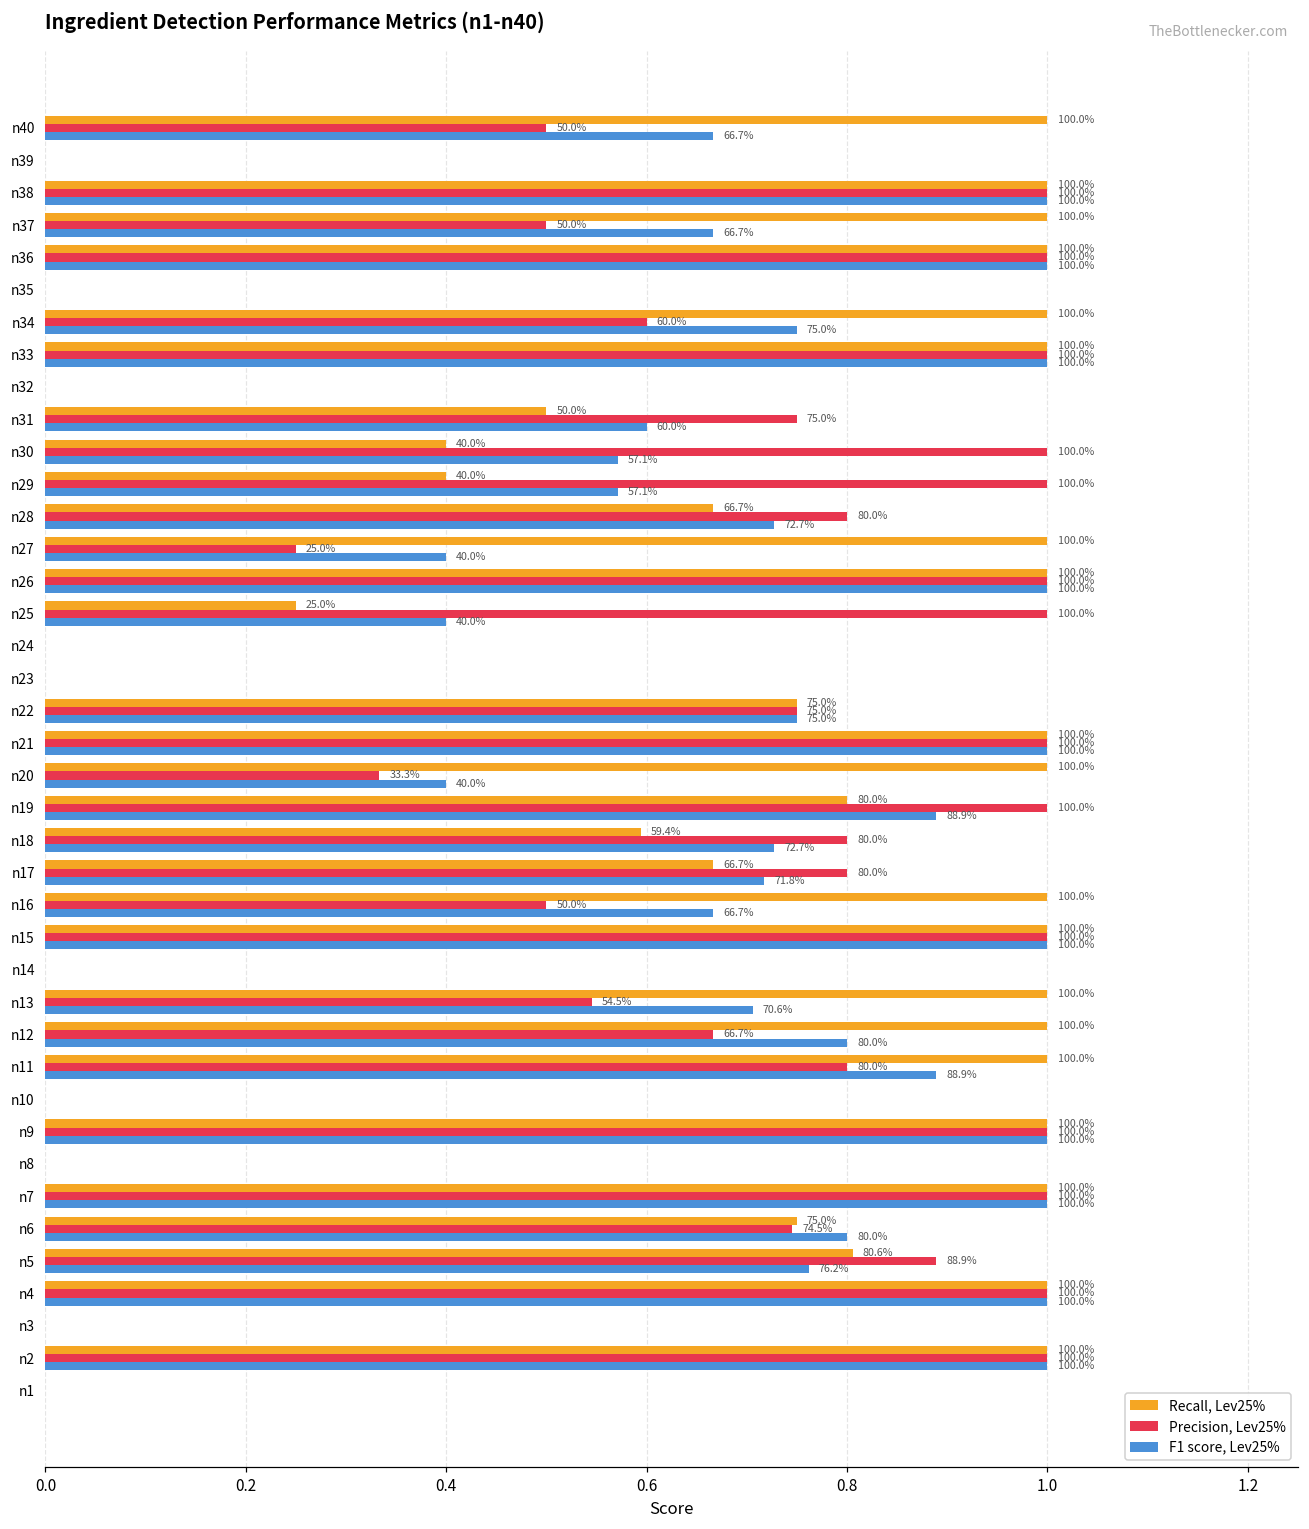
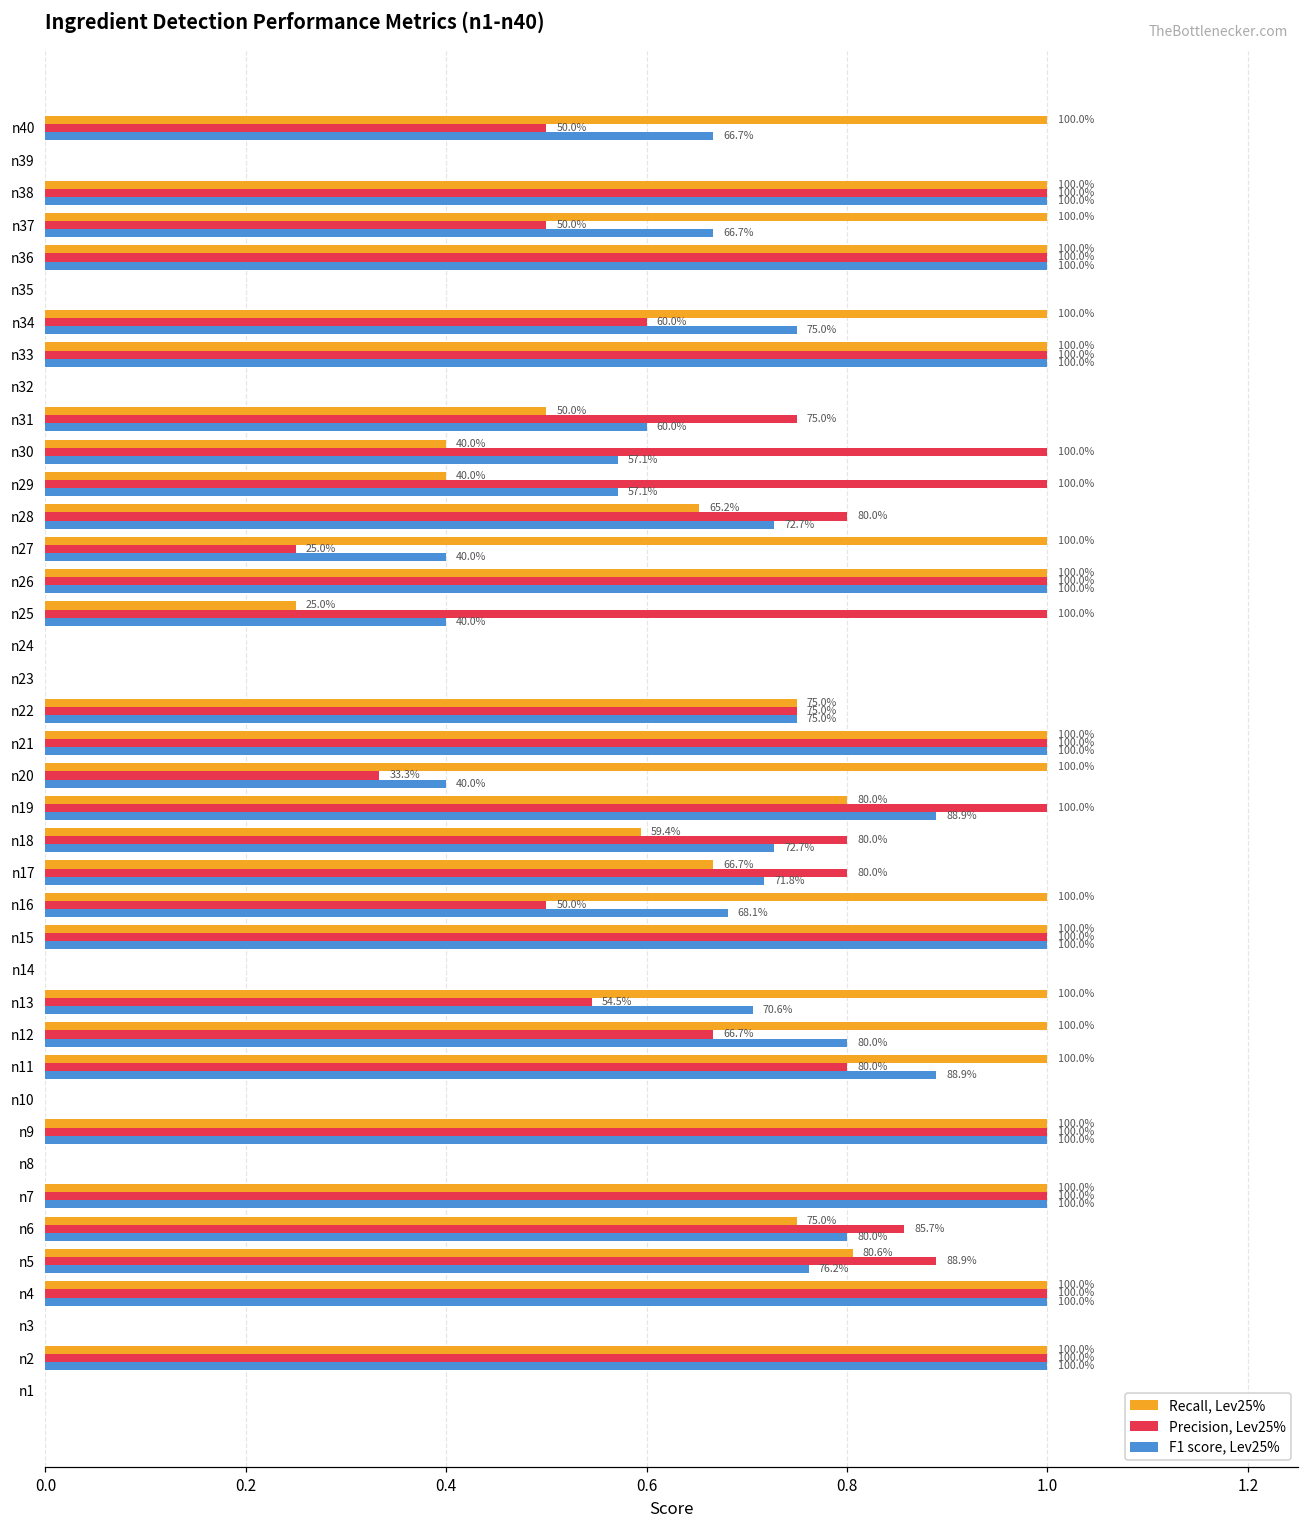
  {
    "Recall, Lev25%": {
      "n40": "100.0%",
      "n37": "100.0%",
      "n34": "100.0%",
      "n31": "50.0%",
      "n30": "40.0%",
      "n29": "40.0%",
-     "n28": "66.7%",
+     "n28": "65.2%",
      "n27": "100.0%",
      "n25": "25.0%",
      "n20": "100.0%",
      "n19": "80.0%",
      "n18": "59.4%",
      "n17": "66.7%",
      "n16": "100.0%",
      "n13": "100.0%",
      "n12": "100.0%",
      "n11": "100.0%",
      "n5": "80.6%"
    },
    "Precision, Lev25%": {
      "n40": "50.0%",
      "n37": "50.0%",
      "n34": "60.0%",
      "n31": "75.0%",
      "n30": "100.0%",
      "n29": "100.0%",
      "n28": "80.0%",
      "n27": "25.0%",
      "n25": "100.0%",
      "n20": "33.3%",
      "n19": "100.0%",
      "n18": "80.0%",
      "n17": "80.0%",
      "n16": "50.0%",
      "n13": "54.5%",
      "n12": "66.7%",
      "n11": "80.0%",
-     "n6": "74.5%",
+     "n6": "85.7%",
      "n5": "88.9%"
    },
    "F1 score, Lev25%": {
      "n40": "66.7%",
      "n37": "66.7%",
      "n34": "75.0%",
      "n31": "60.0%",
      "n30": "57.1%",
      "n29": "57.1%",
      "n28": "72.7%",
      "n27": "40.0%",
      "n25": "40.0%",
      "n20": "40.0%",
      "n19": "88.9%",
      "n18": "72.7%",
      "n17": "71.8%",
-     "n16": "66.7%",
+     "n16": "68.1%",
      "n13": "70.6%",
      "n12": "80.0%",
      "n11": "88.9%",
      "n6": "80.0%",
      "n5": "76.2%"
    }
  }
